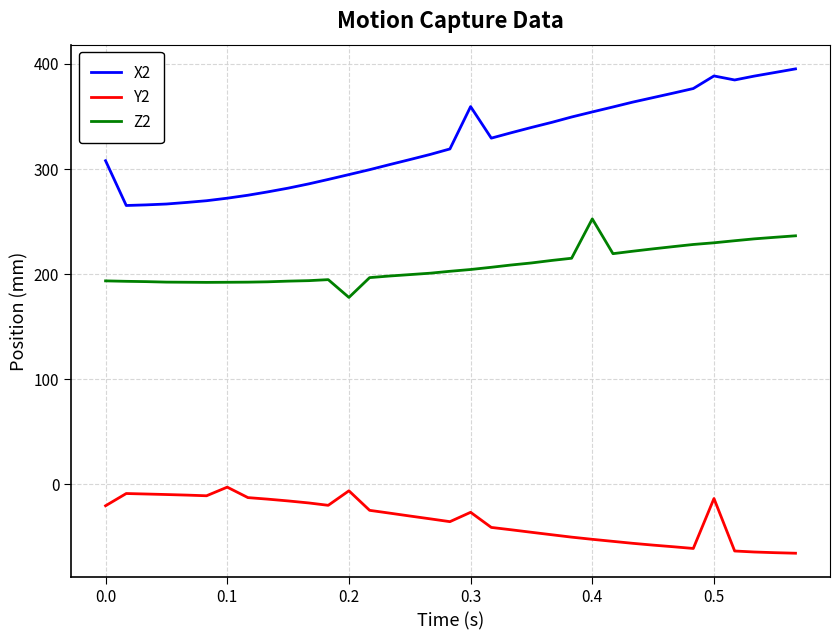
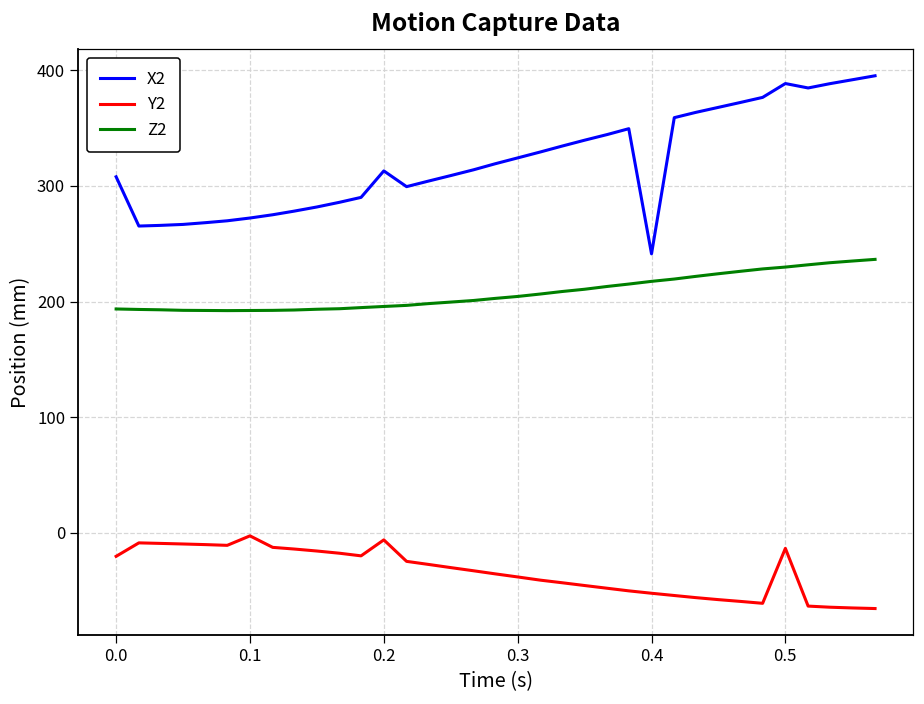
  {
    "X2": {
      "0.0": 308,
      "0.1": 272,
-     "0.2": 295,
-     "0.3": 359,
-     "0.4": 354,
+     "0.2": 313,
+     "0.3": 324,
+     "0.4": 241,
      "0.5": 389
    },
    "Y2": {
      "0.0": -20,
      "0.1": -3,
      "0.2": -6,
-     "0.3": -27,
+     "0.3": -38,
      "0.4": -52,
      "0.5": -13
    },
    "Z2": {
      "0.0": 194,
      "0.1": 192,
-     "0.2": 178,
+     "0.2": 196,
      "0.3": 204,
-     "0.4": 253,
+     "0.4": 217,
      "0.5": 230
    }
  }
